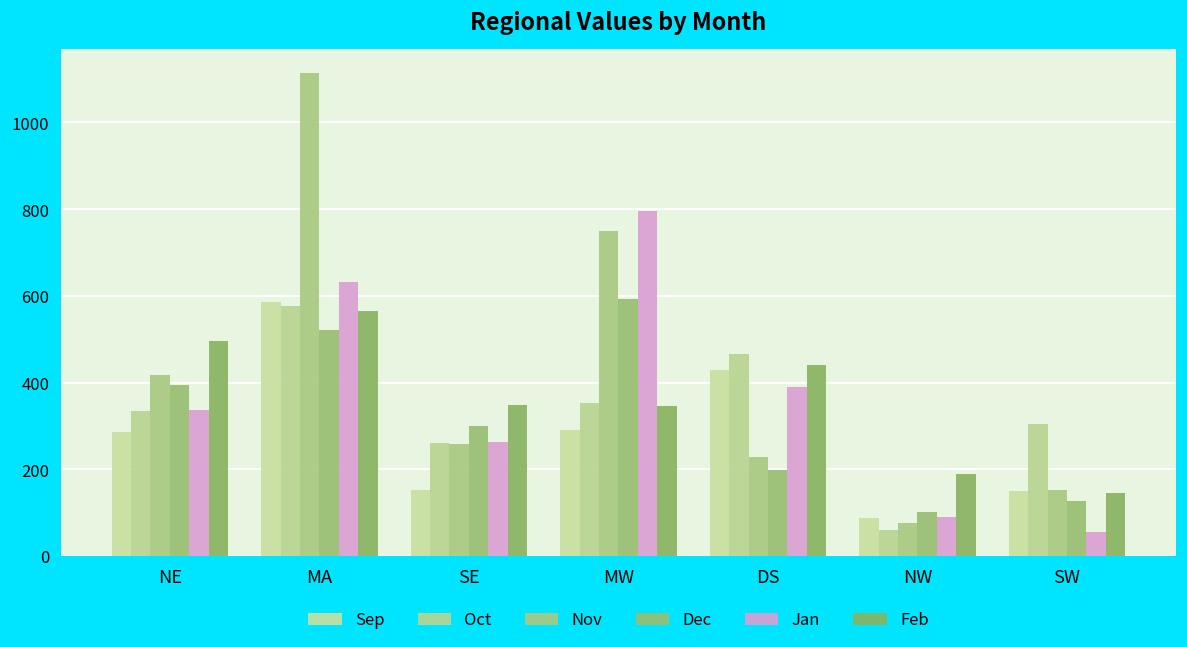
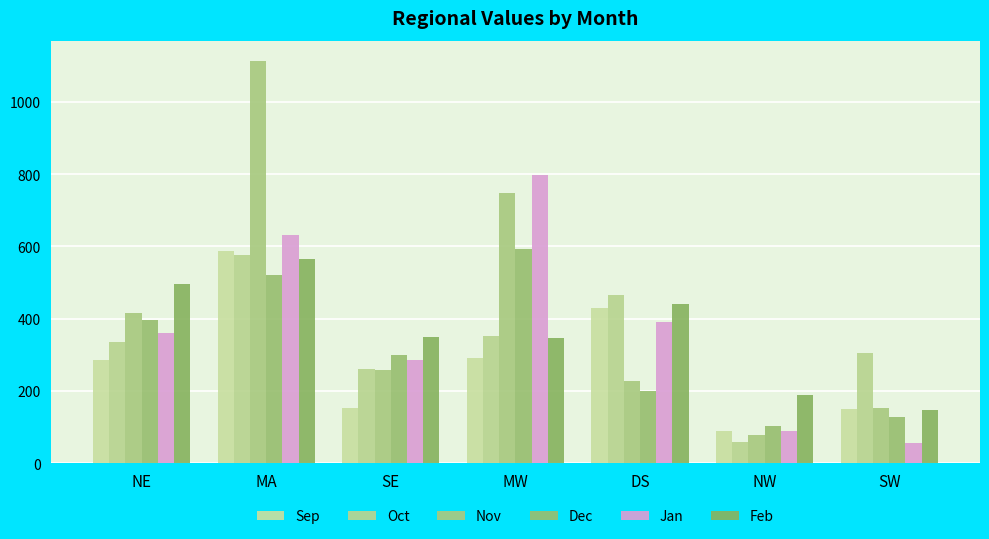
  {
    "Jan": {
-     "NE": 340,
+     "NE": 360,
      "MA": 630,
-     "SE": 260,
+     "SE": 290,
      "MW": 800,
      "DS": 390,
      "NW": 90,
      "SW": 60
    }
  }
